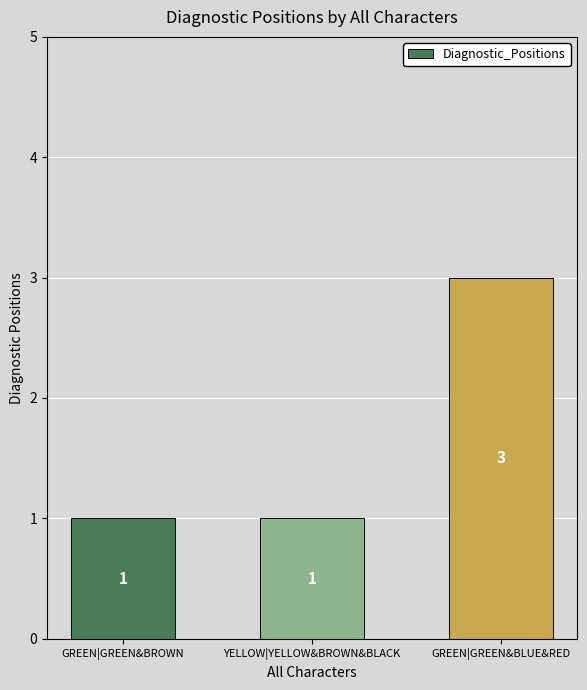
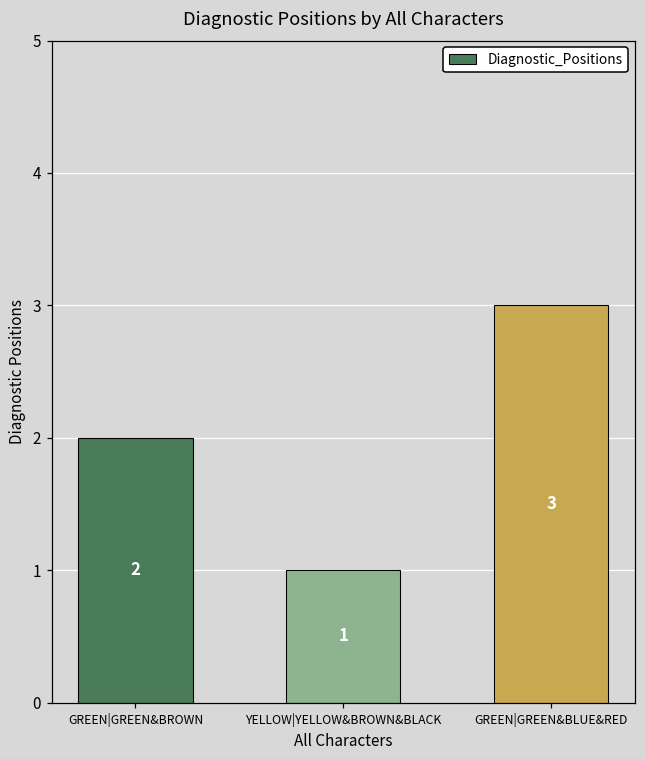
  {
-   "GREEN|GREEN&BROWN": 1,
+   "GREEN|GREEN&BROWN": 2,
    "YELLOW|YELLOW&BROWN&BLACK": 1,
    "GREEN|GREEN&BLUE&RED": 3
  }
